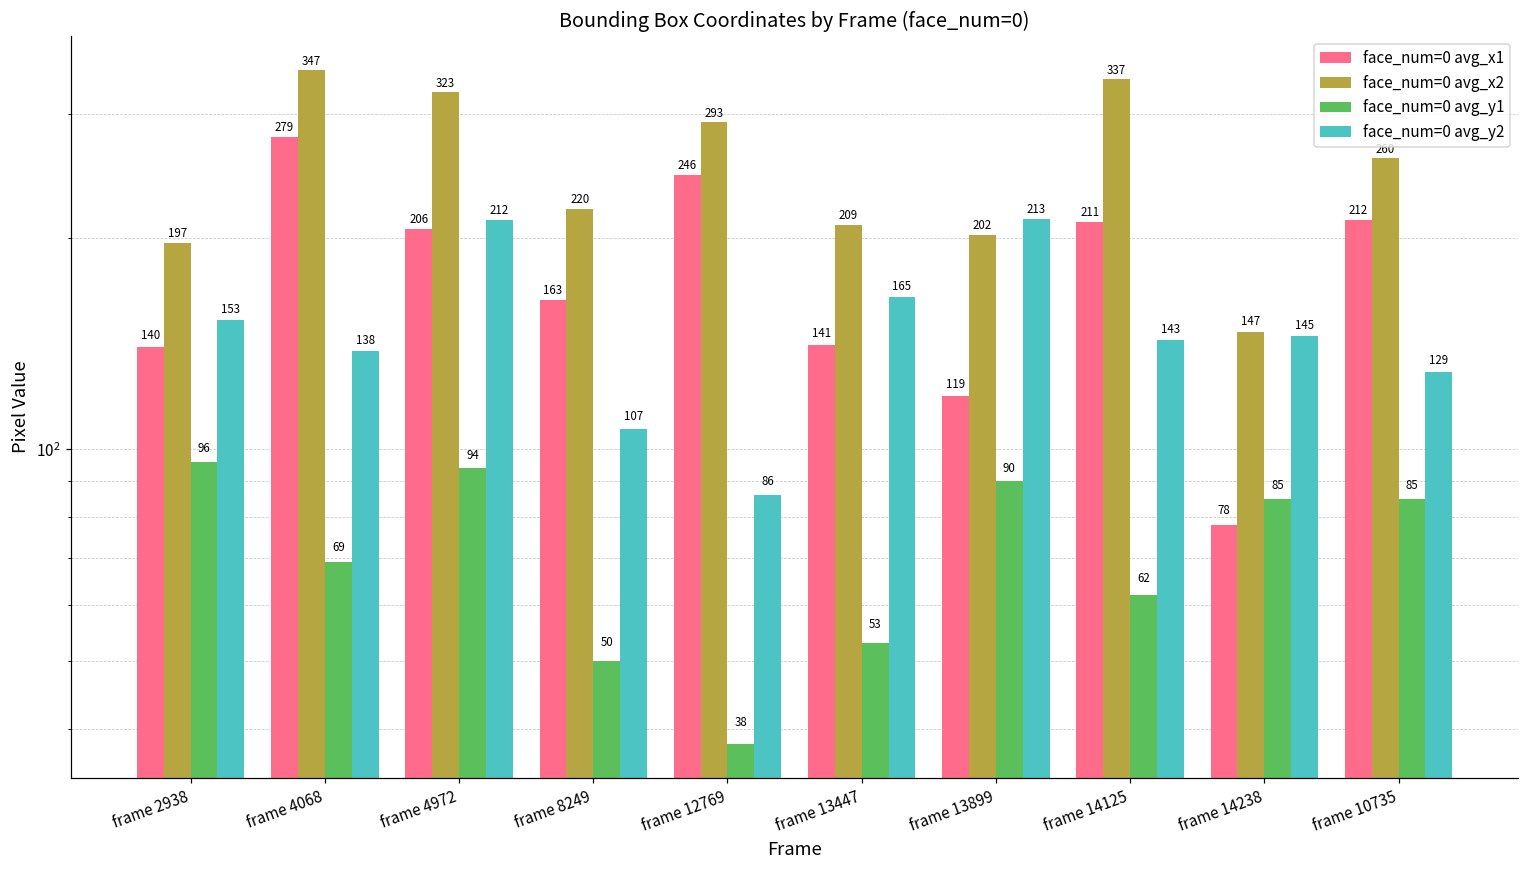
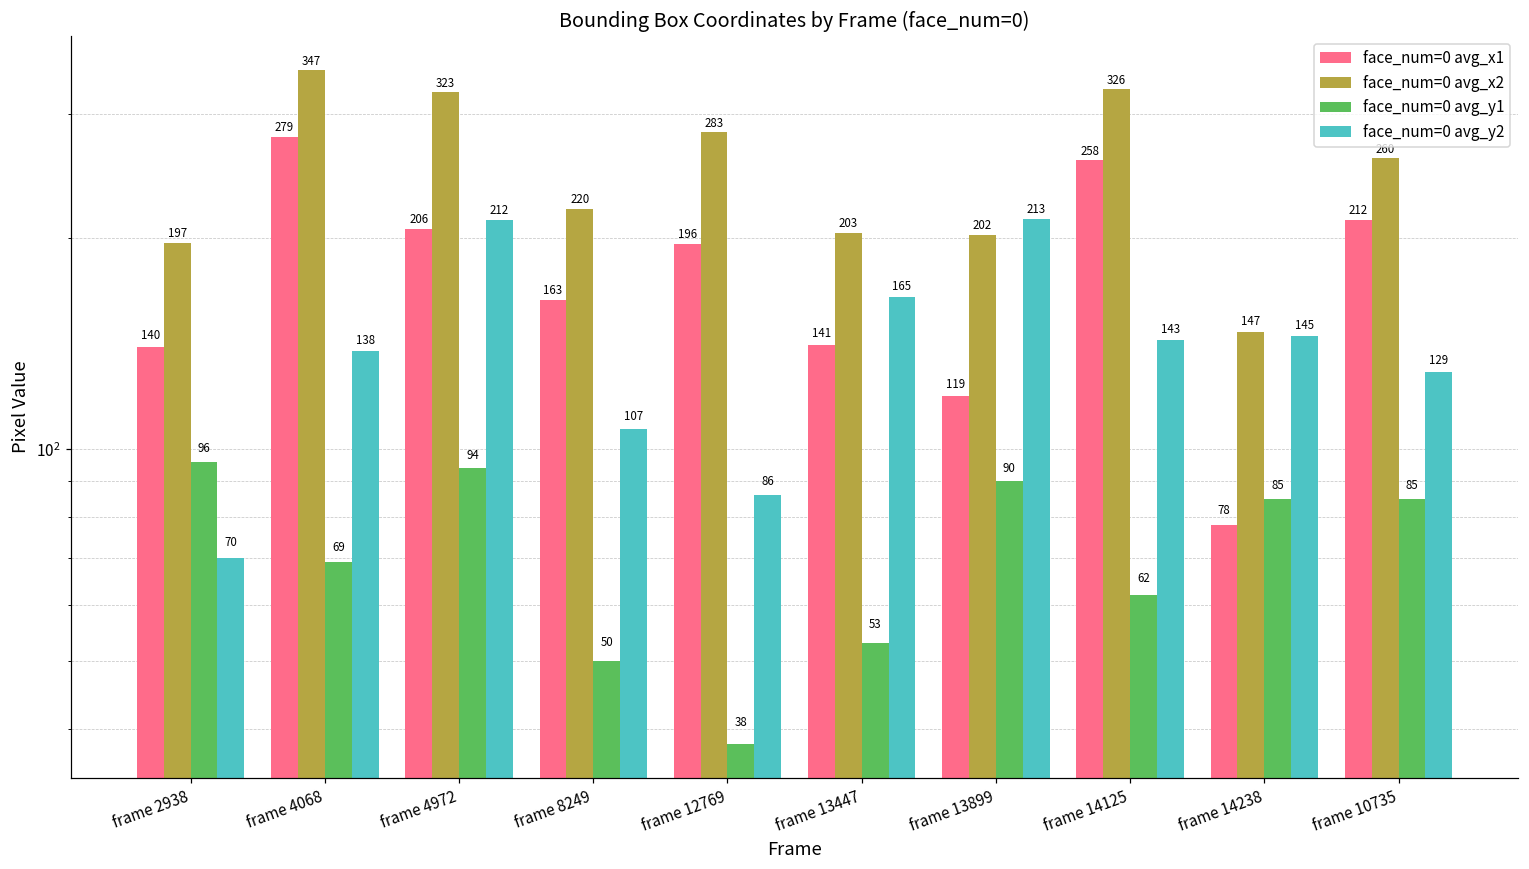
  {
    "face_num=0 avg_x1": {
      "frame 2938": 140,
      "frame 4068": 279,
      "frame 4972": 206,
      "frame 8249": 163,
-     "frame 12769": 246,
+     "frame 12769": 196,
      "frame 13447": 141,
      "frame 13899": 119,
-     "frame 14125": 211,
+     "frame 14125": 258,
      "frame 14238": 78,
      "frame 10735": 212
    },
    "face_num=0 avg_x2": {
      "frame 2938": 197,
      "frame 4068": 347,
      "frame 4972": 323,
      "frame 8249": 220,
-     "frame 12769": 293,
-     "frame 13447": 209,
+     "frame 12769": 283,
+     "frame 13447": 203,
      "frame 13899": 202,
-     "frame 14125": 337,
+     "frame 14125": 326,
      "frame 14238": 147,
      "frame 10735": 260
    },
    "face_num=0 avg_y1": {
      "frame 2938": 96,
      "frame 4068": 69,
      "frame 4972": 94,
      "frame 8249": 50,
      "frame 12769": 38,
      "frame 13447": 53,
      "frame 13899": 90,
      "frame 14125": 62,
      "frame 14238": 85,
      "frame 10735": 85
    },
    "face_num=0 avg_y2": {
-     "frame 2938": 153,
+     "frame 2938": 70,
      "frame 4068": 138,
      "frame 4972": 212,
      "frame 8249": 107,
      "frame 12769": 86,
      "frame 13447": 165,
      "frame 13899": 213,
      "frame 14125": 143,
      "frame 14238": 145,
      "frame 10735": 129
    }
  }
